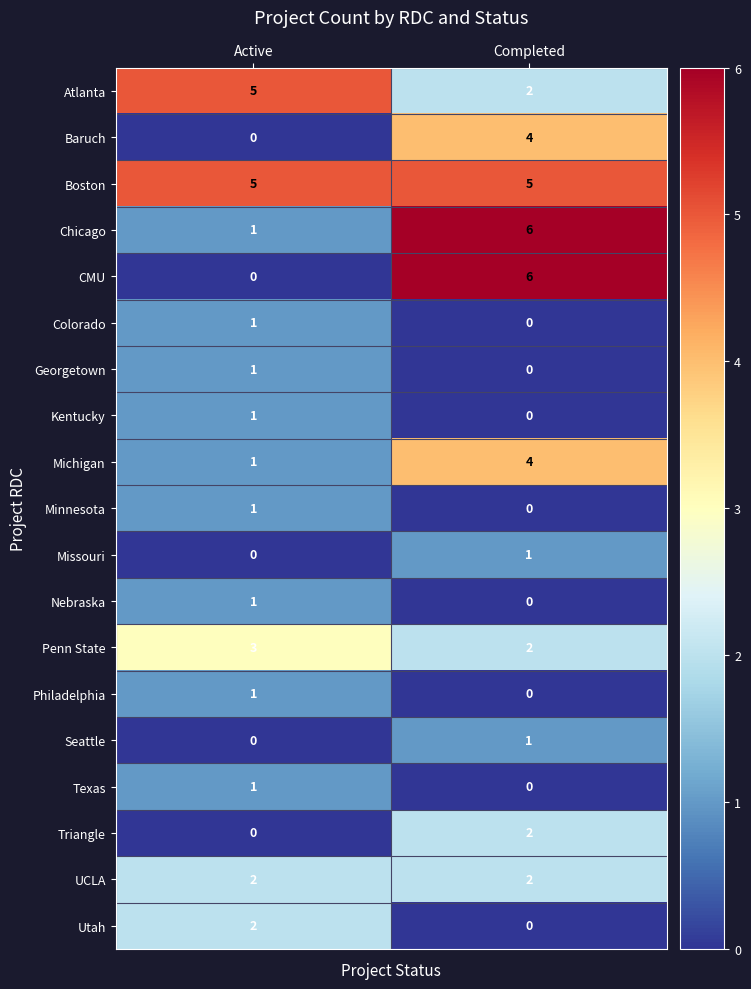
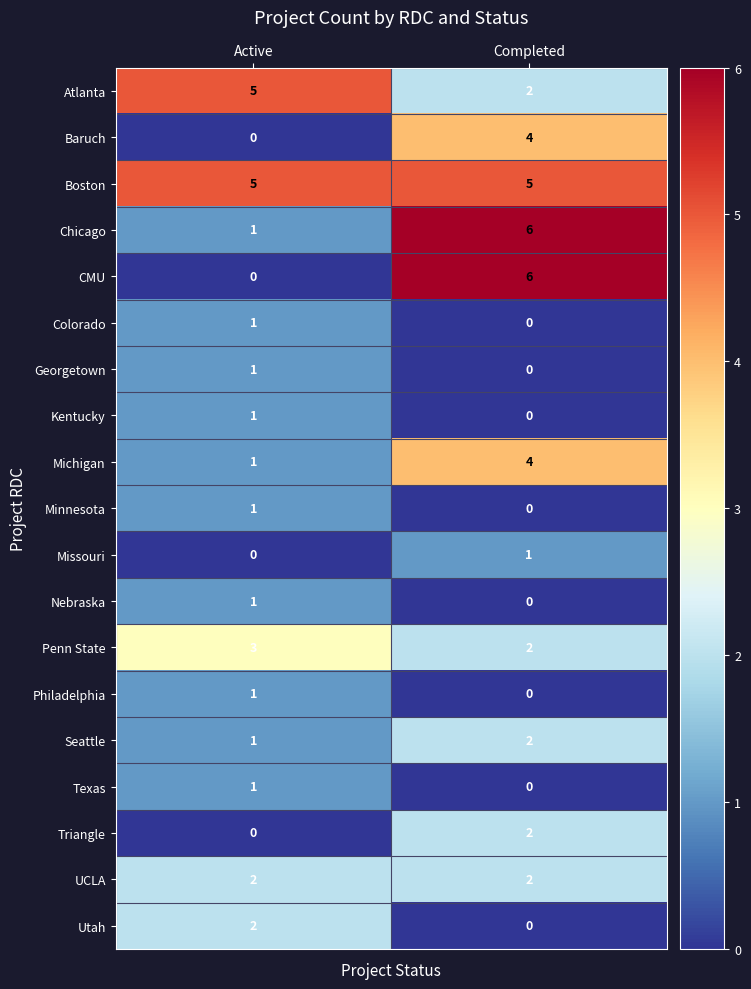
  {
    "Atlanta": {
      "Active": 5,
      "Completed": 2
    },
    "Baruch": {
      "Active": 0,
      "Completed": 4
    },
    "Boston": {
      "Active": 5,
      "Completed": 5
    },
    "Chicago": {
      "Active": 1,
      "Completed": 6
    },
    "CMU": {
      "Active": 0,
      "Completed": 6
    },
    "Colorado": {
      "Active": 1,
      "Completed": 0
    },
    "Georgetown": {
      "Active": 1,
      "Completed": 0
    },
    "Kentucky": {
      "Active": 1,
      "Completed": 0
    },
    "Michigan": {
      "Active": 1,
      "Completed": 4
    },
    "Minnesota": {
      "Active": 1,
      "Completed": 0
    },
    "Missouri": {
      "Active": 0,
      "Completed": 1
    },
    "Nebraska": {
      "Active": 1,
      "Completed": 0
    },
    "Penn State": {
      "Active": 3,
      "Completed": 2
    },
    "Philadelphia": {
      "Active": 1,
      "Completed": 0
    },
    "Seattle": {
-     "Active": 0,
-     "Completed": 1
+     "Active": 1,
+     "Completed": 2
    },
    "Texas": {
      "Active": 1,
      "Completed": 0
    },
    "Triangle": {
      "Active": 0,
      "Completed": 2
    },
    "UCLA": {
      "Active": 2,
      "Completed": 2
    },
    "Utah": {
      "Active": 2,
      "Completed": 0
    }
  }
